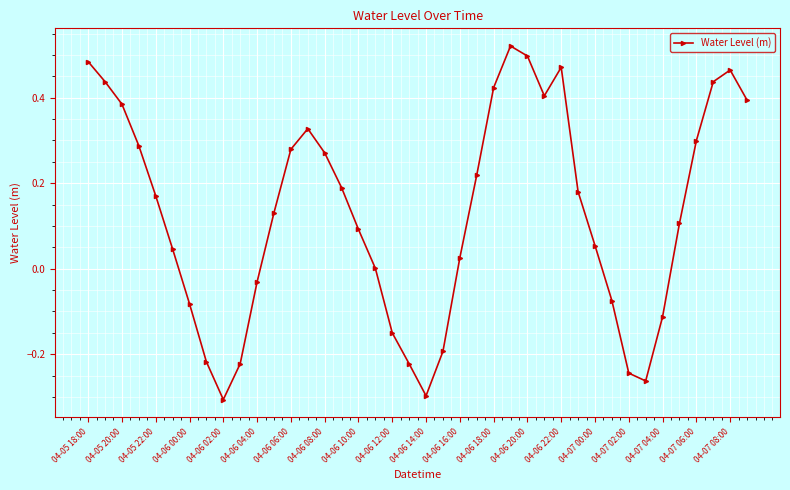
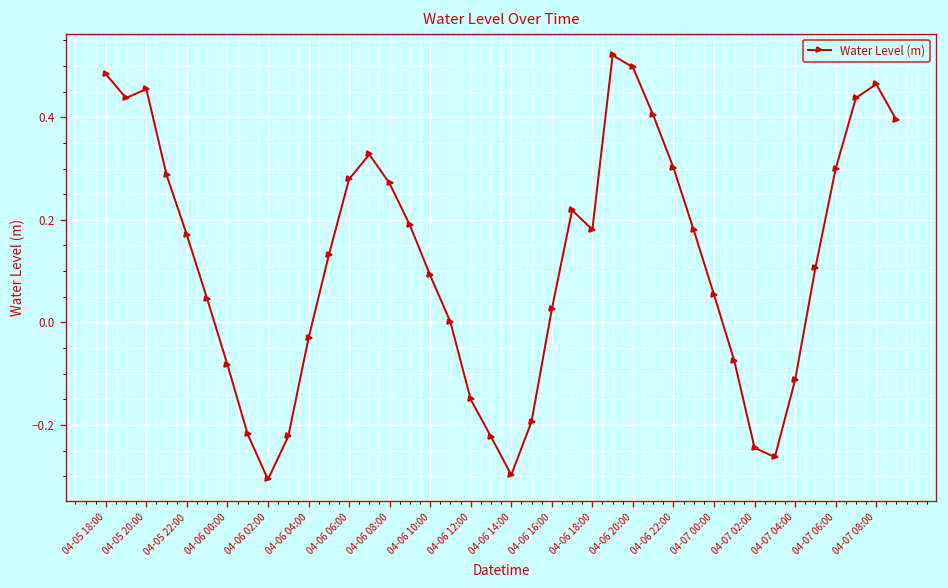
  {
    "04-05 18:00": 0.48,
-   "04-05 20:00": 0.38,
+   "04-05 20:00": 0.45,
    "04-05 22:00": 0.17,
    "04-06 00:00": -0.08,
    "04-06 02:00": -0.31,
    "04-06 04:00": -0.03,
    "04-06 06:00": 0.28,
    "04-06 08:00": 0.27,
    "04-06 10:00": 0.09,
    "04-06 12:00": -0.15,
    "04-06 14:00": -0.30,
    "04-06 16:00": 0.03,
-   "04-06 18:00": 0.42,
+   "04-06 18:00": 0.18,
    "04-06 20:00": 0.50,
-   "04-06 22:00": 0.47,
+   "04-06 22:00": 0.30,
    "04-07 00:00": 0.05,
    "04-07 02:00": -0.24,
    "04-07 04:00": -0.11,
    "04-07 06:00": 0.30,
    "04-07 08:00": 0.46
  }
